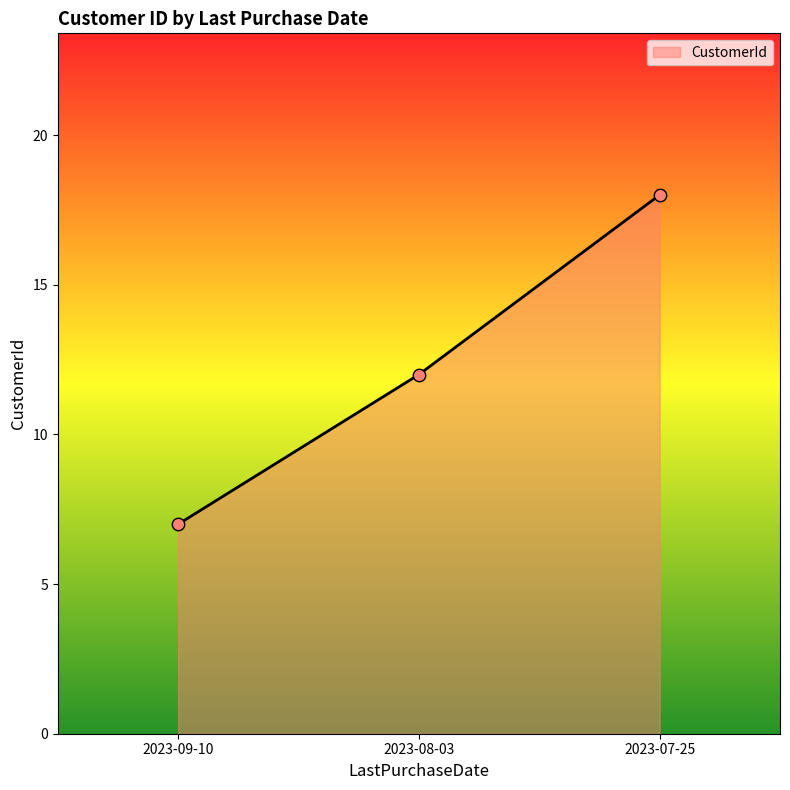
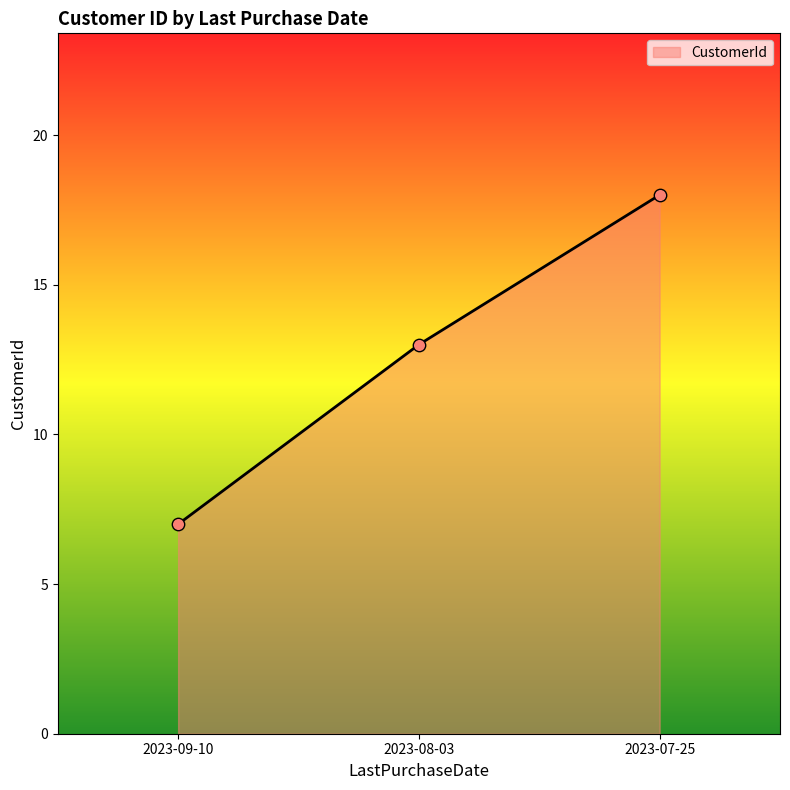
  {
    "2023-09-10": 7,
-   "2023-08-03": 12,
+   "2023-08-03": 13,
    "2023-07-25": 18
  }
